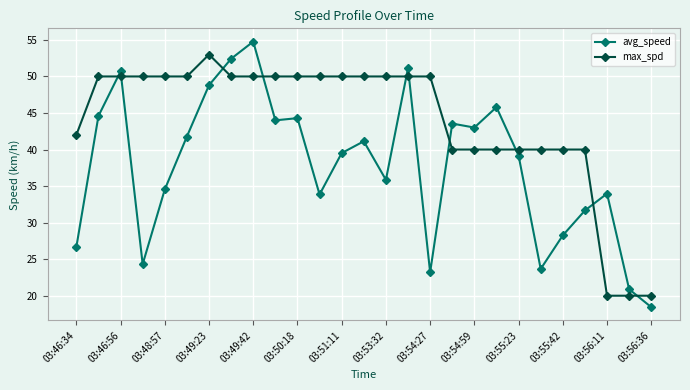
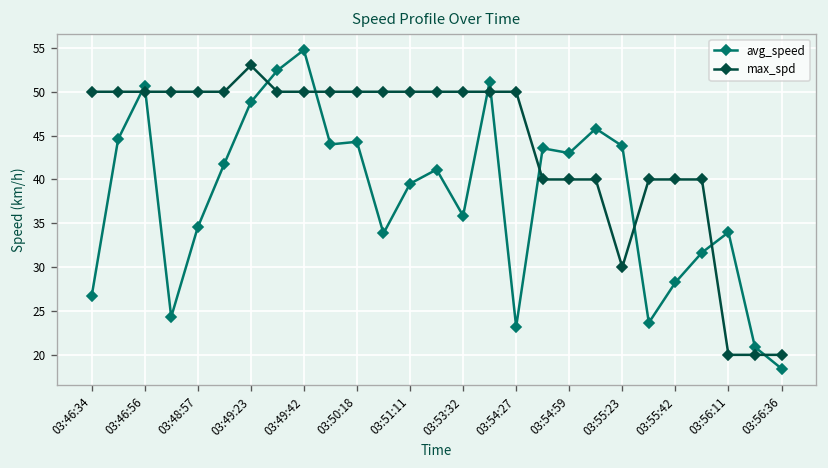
  {
    "avg_speed": {
      "03:46:34": 27,
      "03:46:56": 51,
      "03:48:57": 35,
      "03:49:23": 49,
      "03:49:42": 55,
      "03:50:18": 44,
      "03:51:11": 40,
      "03:53:32": 36,
      "03:54:27": 23,
      "03:54:59": 43,
-     "03:55:23": 39,
+     "03:55:23": 44,
      "03:55:42": 28,
      "03:56:11": 34,
      "03:56:36": 18
    },
    "max_spd": {
-     "03:46:34": 42,
+     "03:46:34": 50,
      "03:46:56": 50,
      "03:48:57": 50,
      "03:49:23": 53,
      "03:49:42": 50,
      "03:50:18": 50,
      "03:51:11": 50,
      "03:53:32": 50,
      "03:54:27": 50,
      "03:54:59": 40,
-     "03:55:23": 40,
+     "03:55:23": 30,
      "03:55:42": 40,
      "03:56:11": 20,
      "03:56:36": 20
    }
  }
